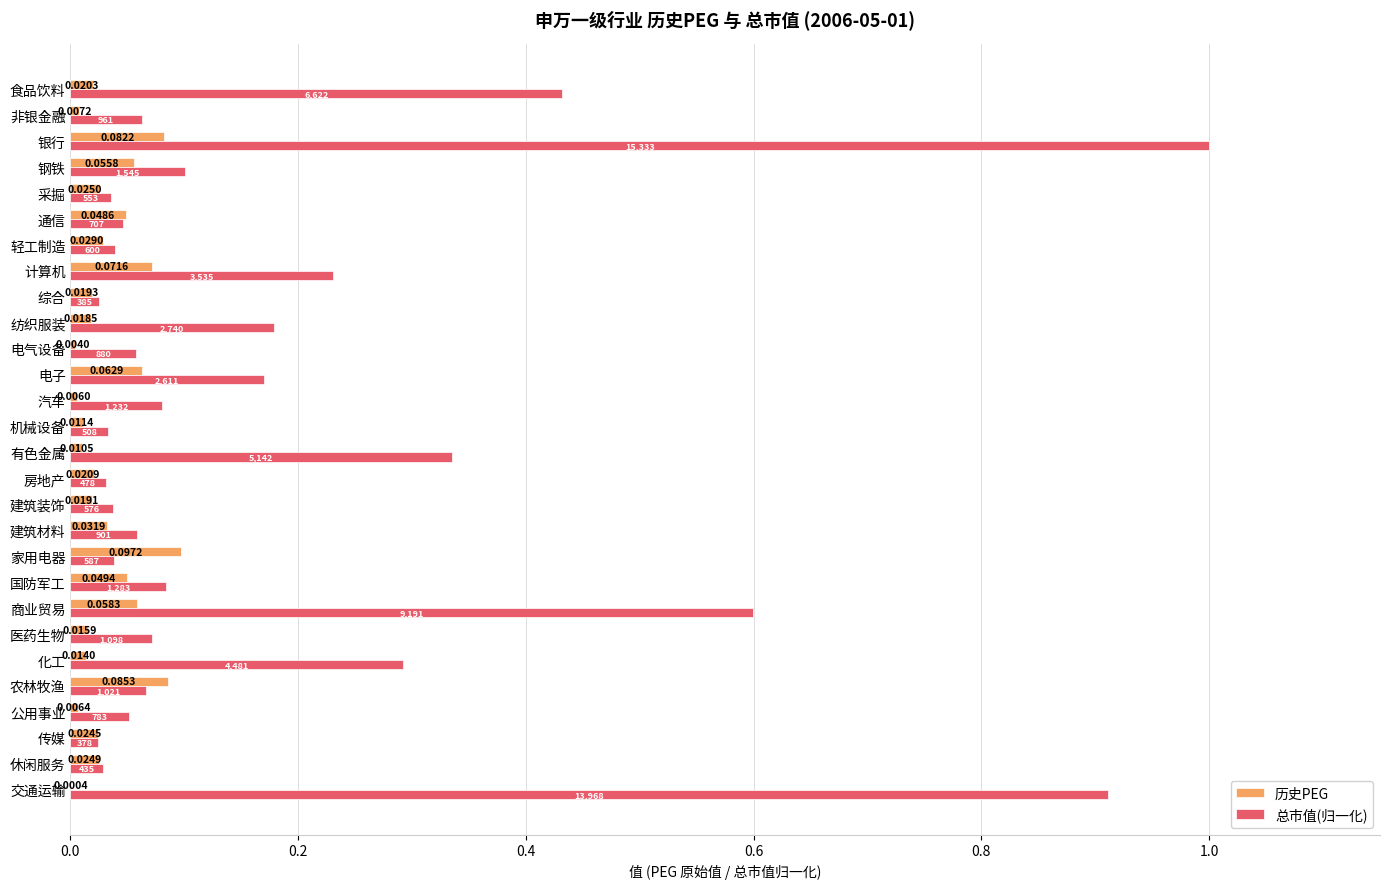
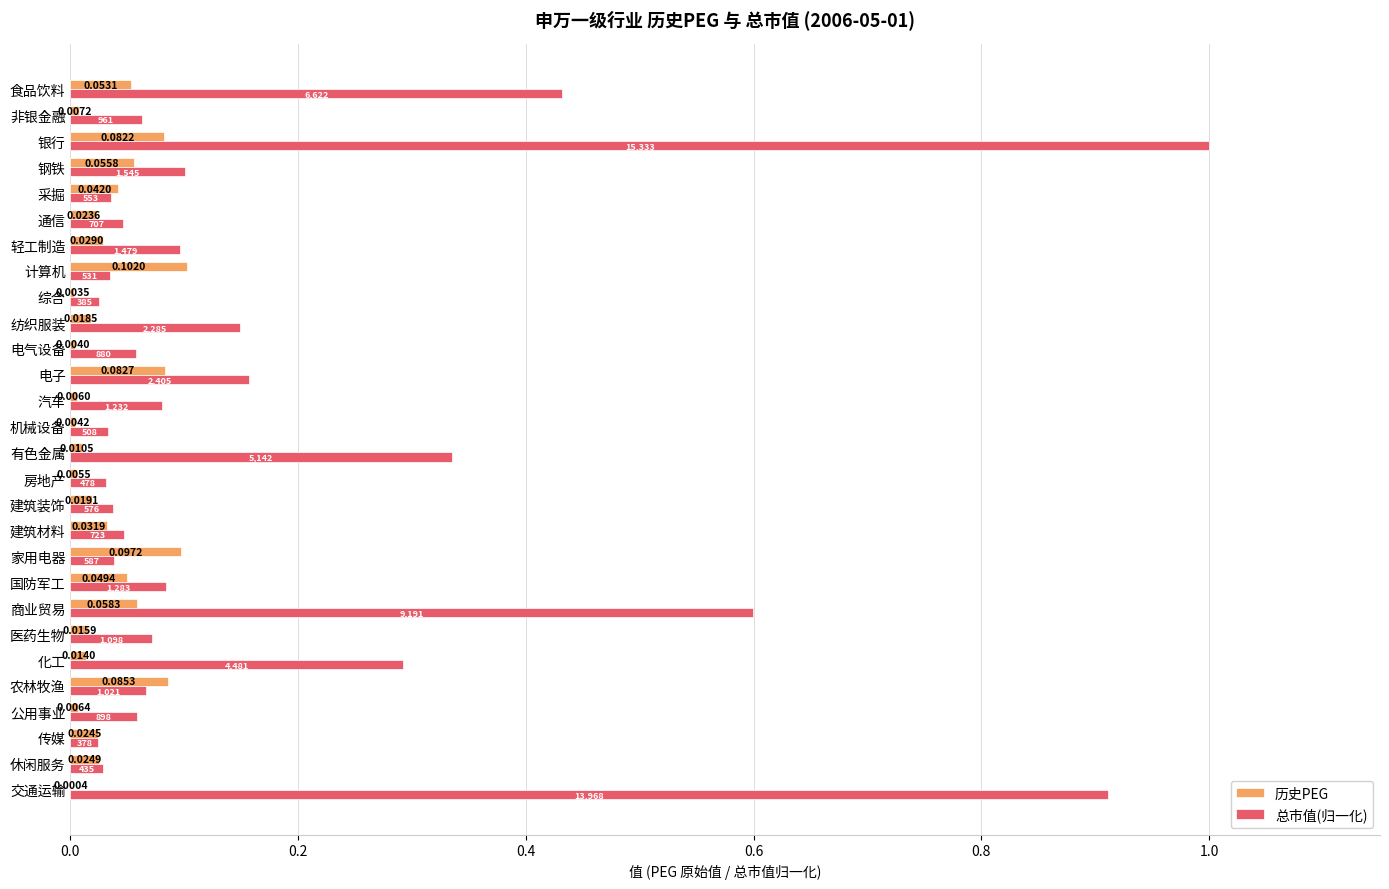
  {
    "历史PEG": {
-     "食品饮料": "0.0203",
+     "食品饮料": "0.0531",
      "非银金融": "0.0072",
      "银行": "0.0822",
      "钢铁": "0.0558",
-     "采掘": "0.0250",
-     "通信": "0.0486",
+     "采掘": "0.0420",
+     "通信": "0.0236",
      "轻工制造": "0.0290",
-     "计算机": "0.0716",
-     "综合": "0.0193",
+     "计算机": "0.1020",
+     "综合": "0.0035",
      "纺织服装": "0.0185",
      "电气设备": "0.0040",
-     "电子": "0.0629",
+     "电子": "0.0827",
      "汽车": "0.0060",
-     "机械设备": "0.0114",
+     "机械设备": "0.0042",
      "有色金属": "0.0105",
-     "房地产": "0.0209",
+     "房地产": "0.0055",
      "建筑装饰": "0.0191",
      "建筑材料": "0.0319",
      "家用电器": "0.0972",
      "国防军工": "0.0494",
      "商业贸易": "0.0583",
      "医药生物": "0.0159",
      "化工": "0.0140",
      "农林牧渔": "0.0853",
      "公用事业": "0.0064",
      "传媒": "0.0245",
      "休闲服务": "0.0249",
      "交通运输": "0.0004"
    },
    "总市值(归一化)": {
-     "轻工制造": "600",
-     "计算机": "3,535",
-     "纺织服装": "2,740",
-     "电子": "2,611",
-     "建筑材料": "901",
-     "公用事业": "783"
+     "轻工制造": "1,479",
+     "计算机": "531",
+     "纺织服装": "2,285",
+     "电子": "2,405",
+     "建筑材料": "723",
+     "公用事业": "898"
    }
  }
